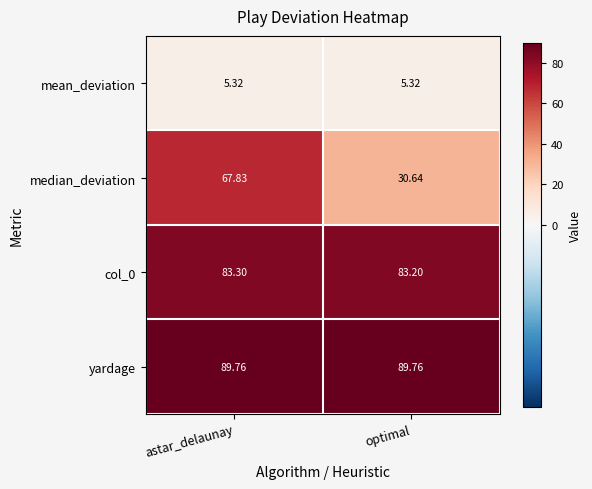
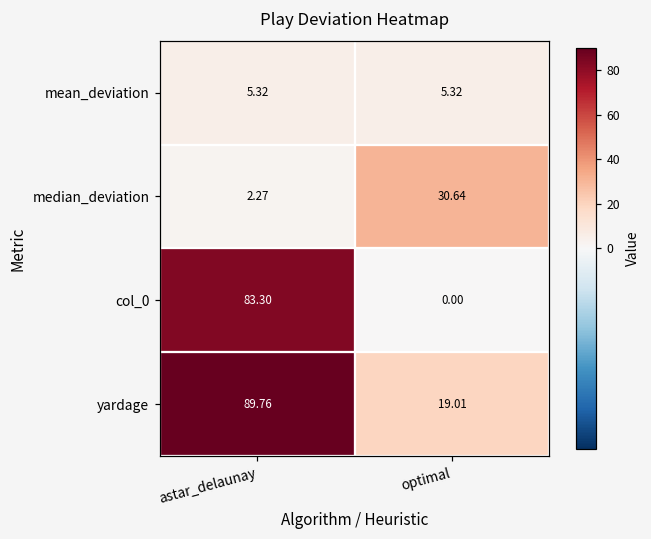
  {
    "mean_deviation": {
      "astar_delaunay": 5.32,
      "optimal": 5.32
    },
    "median_deviation": {
-     "astar_delaunay": 67.83,
+     "astar_delaunay": 2.27,
      "optimal": 30.64
    },
    "col_0": {
      "astar_delaunay": 83.30,
-     "optimal": 83.20
+     "optimal": 0.00
    },
    "yardage": {
      "astar_delaunay": 89.76,
-     "optimal": 89.76
+     "optimal": 19.01
    }
  }
